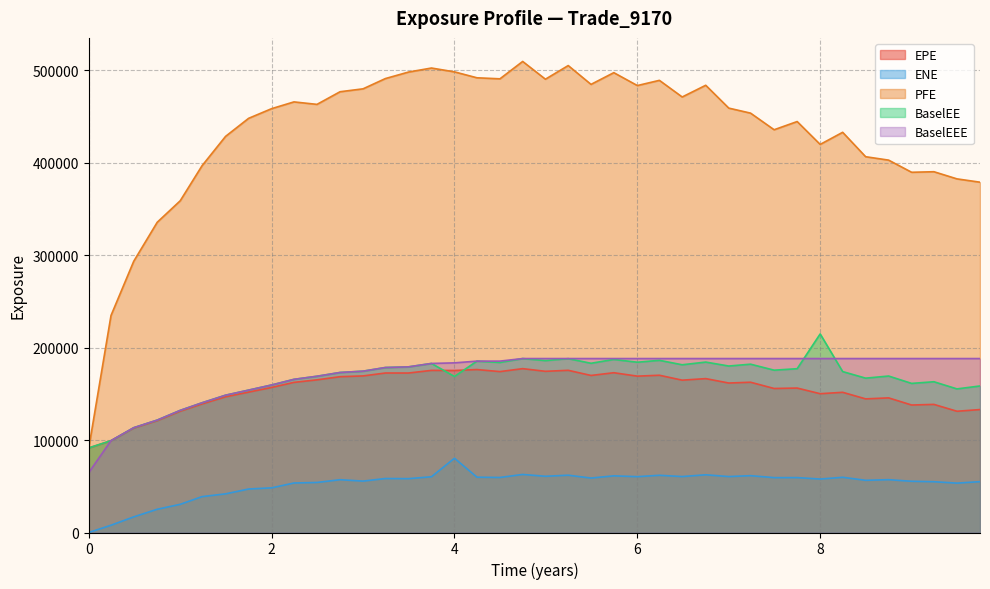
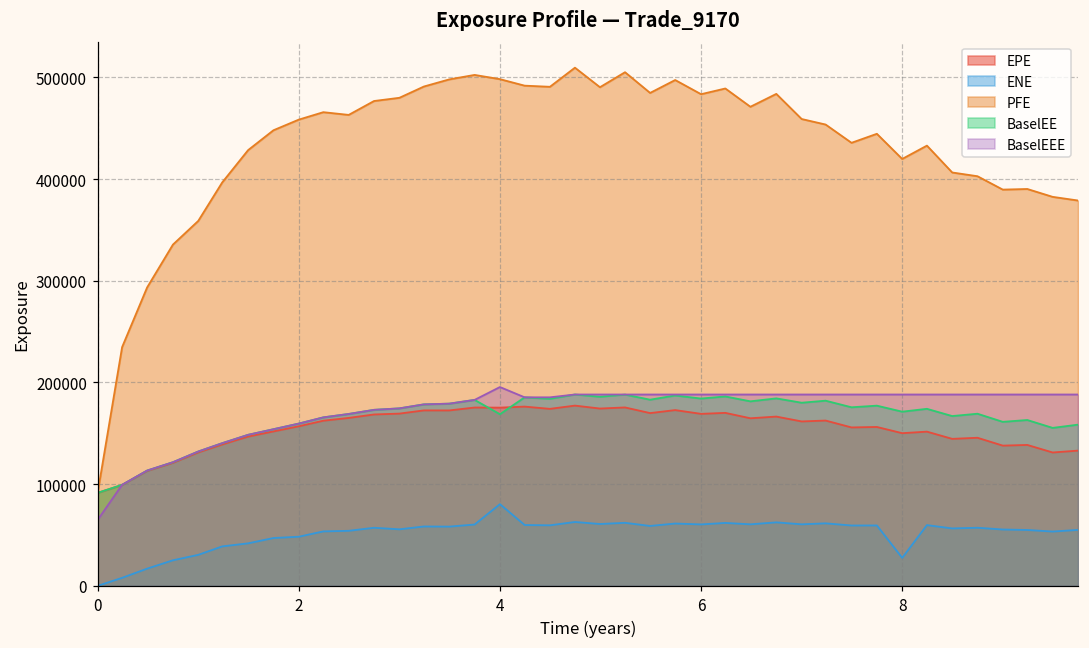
  {
    "ENE": {
      "0": 0,
      "2": 50000,
      "4": 80000,
      "6": 60000,
-     "8": 60000
+     "8": 30000
    },
    "BaselEE": {
      "4": 170000,
      "6": 180000,
-     "8": 210000
+     "8": 170000
    },
    "BaselEEE": {
      "0": 60000,
-     "4": 180000,
+     "4": 200000,
      "6": 190000,
      "8": 190000
    }
  }
